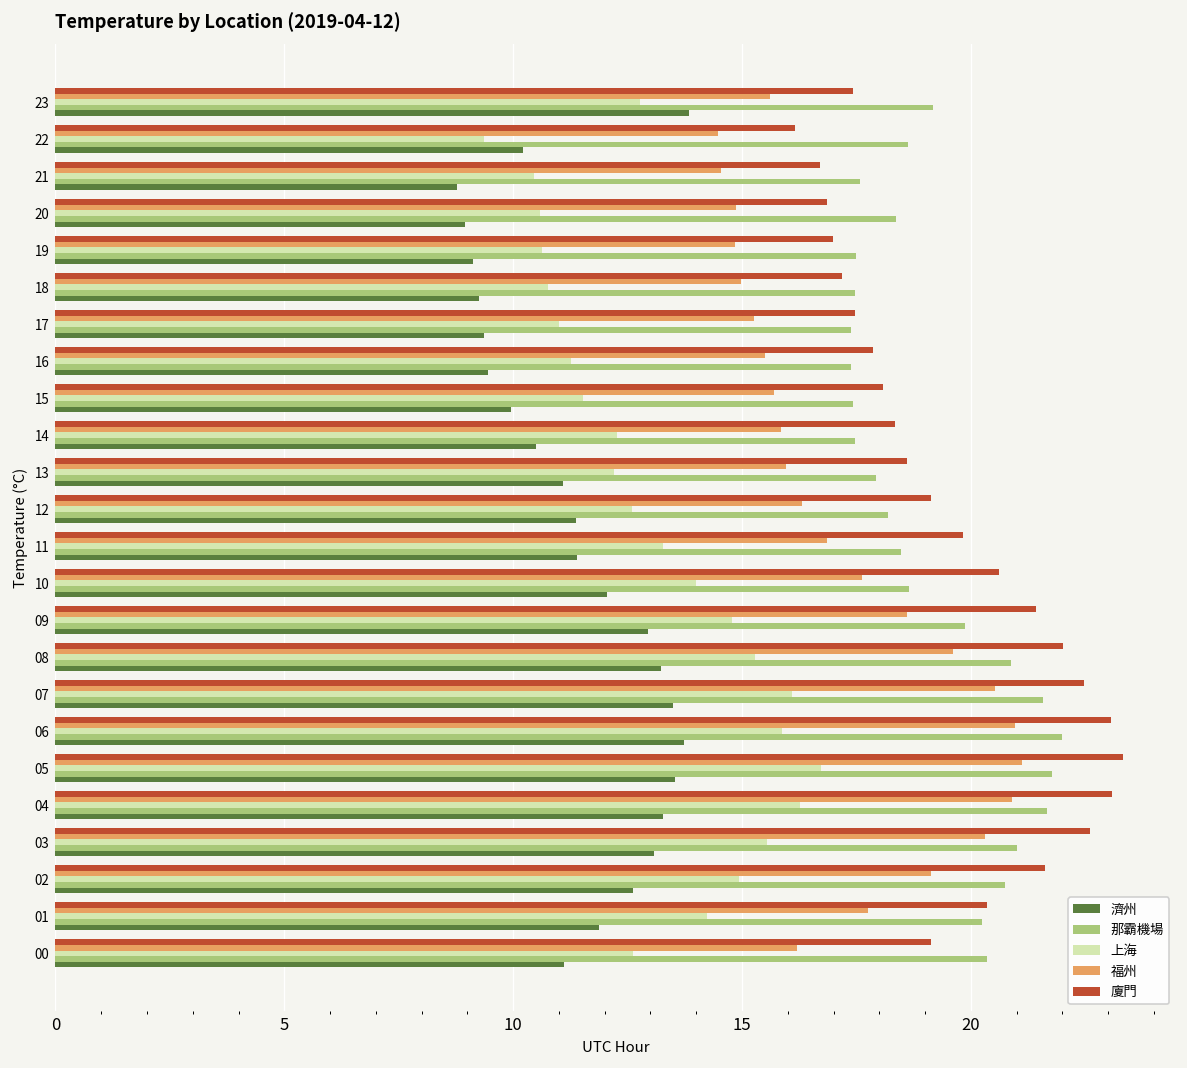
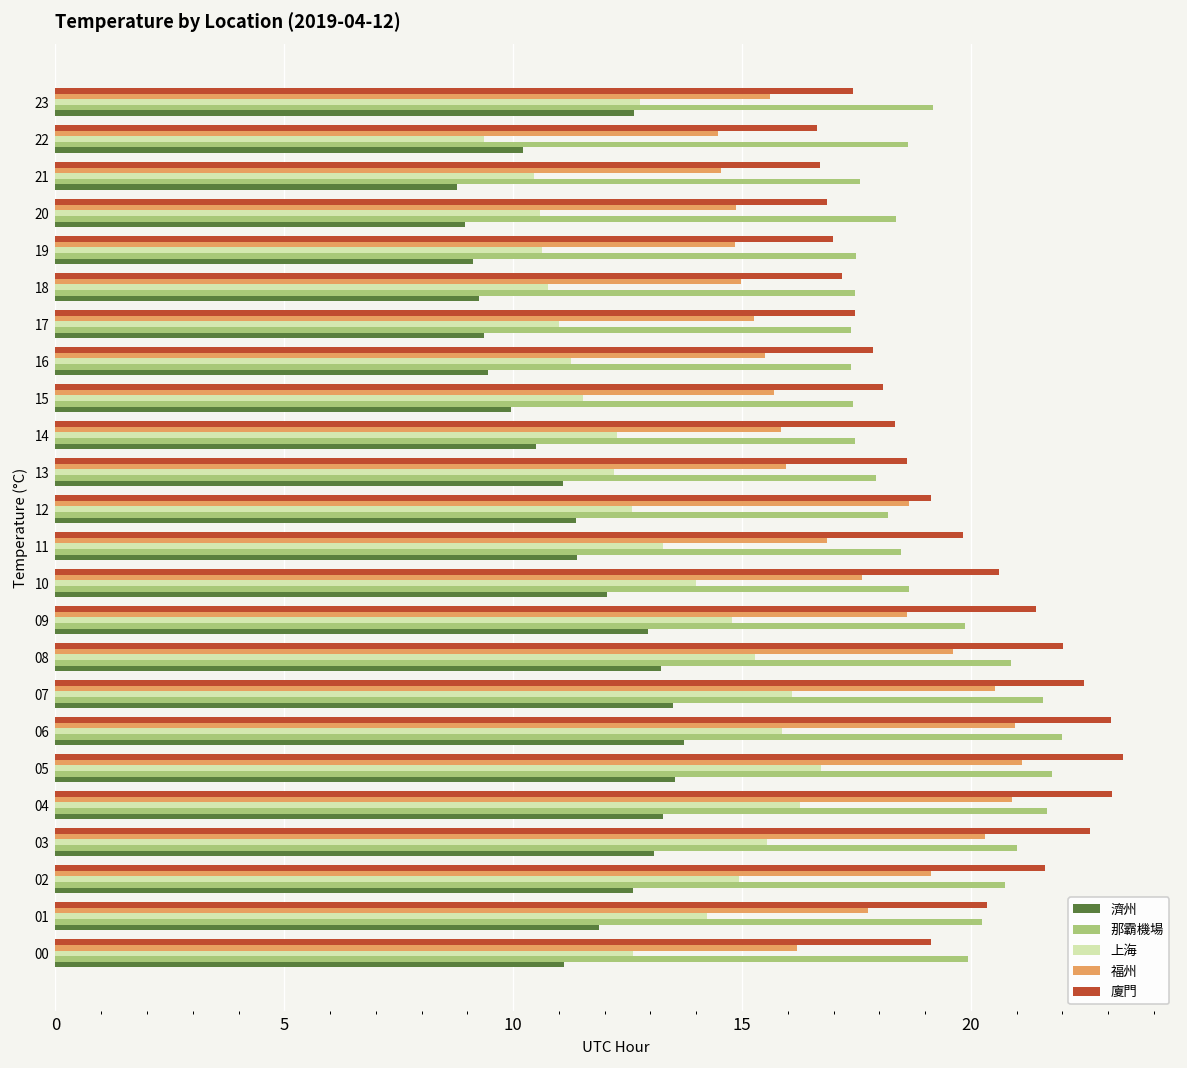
  {
    "濟州": {
-     "23": 13.8,
+     "23": 12.7,
      "22": 10.2,
      "21": 8.8,
      "20": 9.0,
      "19": 9.1,
      "18": 9.2,
      "17": 9.4,
      "16": 9.4,
      "15": 10.0,
      "14": 10.5,
      "13": 11.1,
      "12": 11.4,
      "11": 11.4,
      "10": 12.1,
      "09": 12.9,
      "08": 13.2,
      "07": 13.5,
      "06": 13.7,
      "05": 13.5,
      "04": 13.3,
      "03": 13.1,
      "02": 12.6,
      "01": 11.9,
      "00": 11.1
    },
    "那霸機場": {
      "23": 19.2,
      "22": 18.6,
      "21": 17.6,
      "20": 18.4,
      "19": 17.5,
      "18": 17.5,
      "17": 17.4,
      "16": 17.4,
      "15": 17.4,
      "14": 17.5,
      "13": 17.9,
      "12": 18.2,
      "11": 18.5,
      "10": 18.7,
      "09": 19.9,
      "08": 20.9,
      "07": 21.6,
      "06": 22.0,
      "05": 21.8,
      "04": 21.7,
      "03": 21.0,
      "02": 20.7,
      "01": 20.2,
-     "00": 20.3
+     "00": 19.9
    },
    "上海": {
      "23": 12.8,
      "22": 9.4,
      "21": 10.5,
      "20": 10.6,
      "19": 10.6,
      "18": 10.8,
      "17": 11.0,
      "16": 11.3,
      "15": 11.5,
      "14": 12.3,
      "13": 12.2,
      "12": 12.6,
      "11": 13.3,
      "10": 14.0,
      "09": 14.8,
      "08": 15.3,
      "07": 16.1,
      "06": 15.9,
      "05": 16.7,
      "04": 16.3,
      "03": 15.6,
      "02": 14.9,
      "01": 14.2,
      "00": 12.6
    },
    "福州": {
      "23": 15.6,
      "22": 14.5,
      "21": 14.6,
      "20": 14.9,
      "19": 14.8,
      "18": 15.0,
      "17": 15.3,
      "16": 15.5,
      "15": 15.7,
      "14": 15.9,
      "13": 16.0,
-     "12": 16.3,
+     "12": 18.7,
      "11": 16.9,
      "10": 17.6,
      "09": 18.6,
      "08": 19.6,
      "07": 20.5,
      "06": 21.0,
      "05": 21.1,
      "04": 20.9,
      "03": 20.3,
      "02": 19.1,
      "01": 17.7,
      "00": 16.2
    },
    "廈門": {
      "23": 17.4,
-     "22": 16.2,
+     "22": 16.6,
      "21": 16.7,
      "20": 16.9,
      "19": 17.0,
      "18": 17.2,
      "17": 17.5,
      "16": 17.9,
      "15": 18.1,
      "14": 18.3,
      "13": 18.6,
      "12": 19.1,
      "11": 19.8,
      "10": 20.6,
      "09": 21.4,
      "08": 22.0,
      "07": 22.5,
      "06": 23.1,
      "05": 23.3,
      "04": 23.1,
      "03": 22.6,
      "02": 21.6,
      "01": 20.3,
      "00": 19.1
    }
  }
